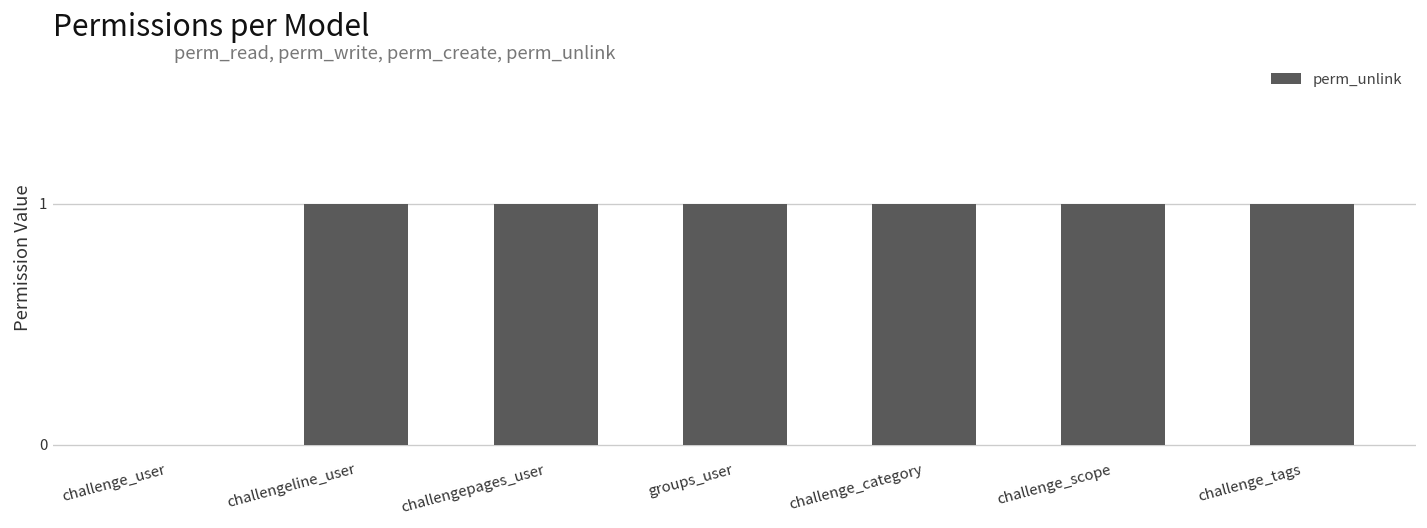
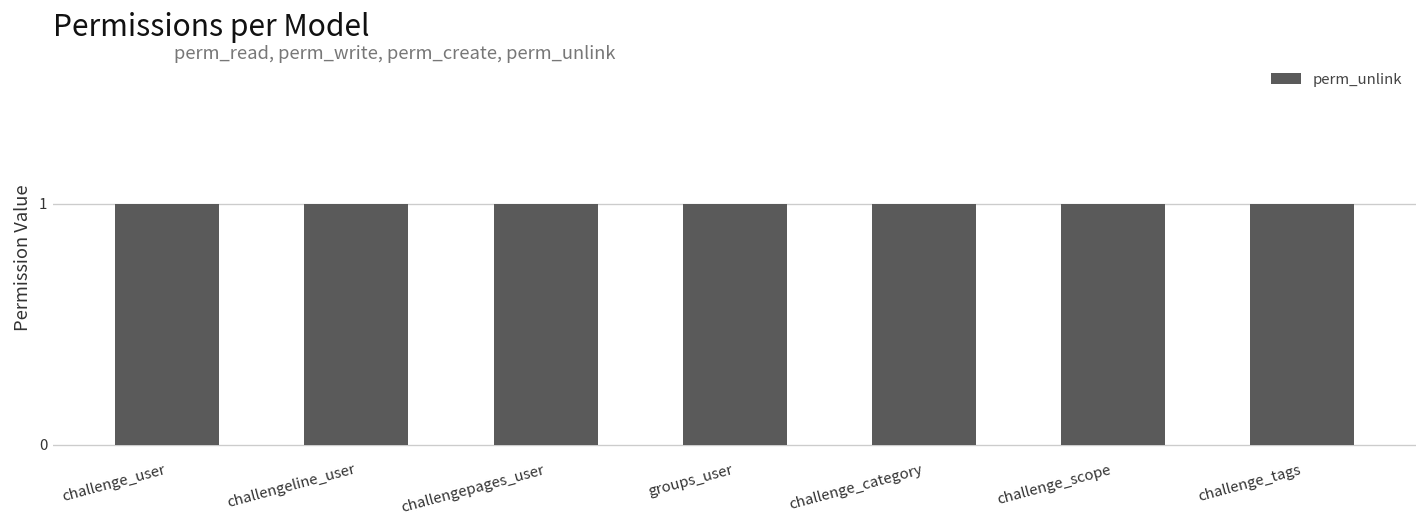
  {
-   "challenge_user": 0,
+   "challenge_user": 1,
    "challengeline_user": 1,
    "challengepages_user": 1,
    "groups_user": 1,
    "challenge_category": 1,
    "challenge_scope": 1,
    "challenge_tags": 1
  }
